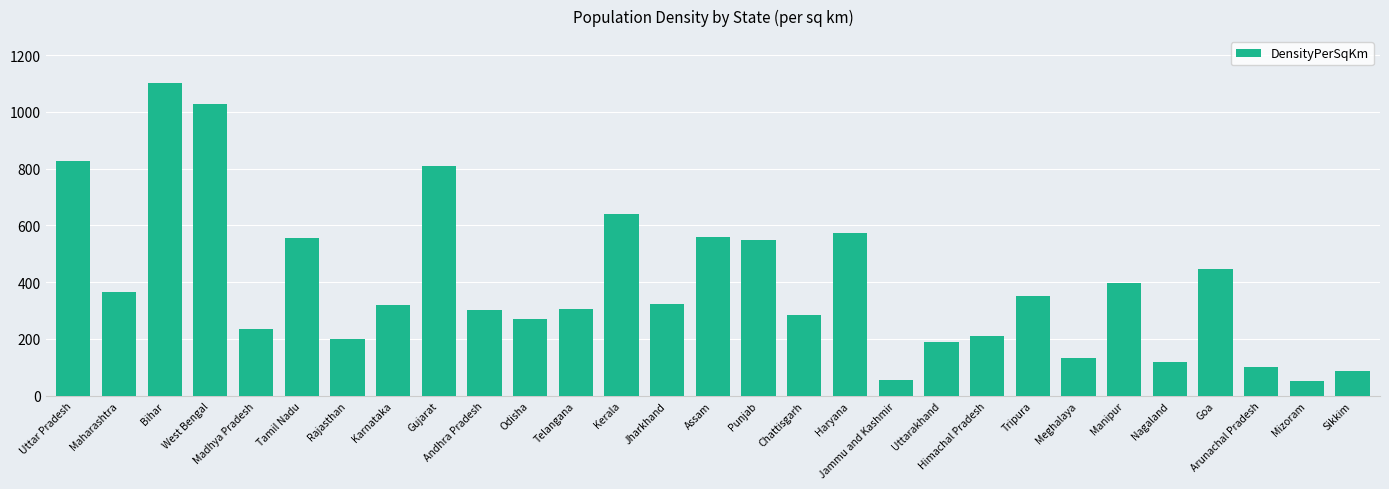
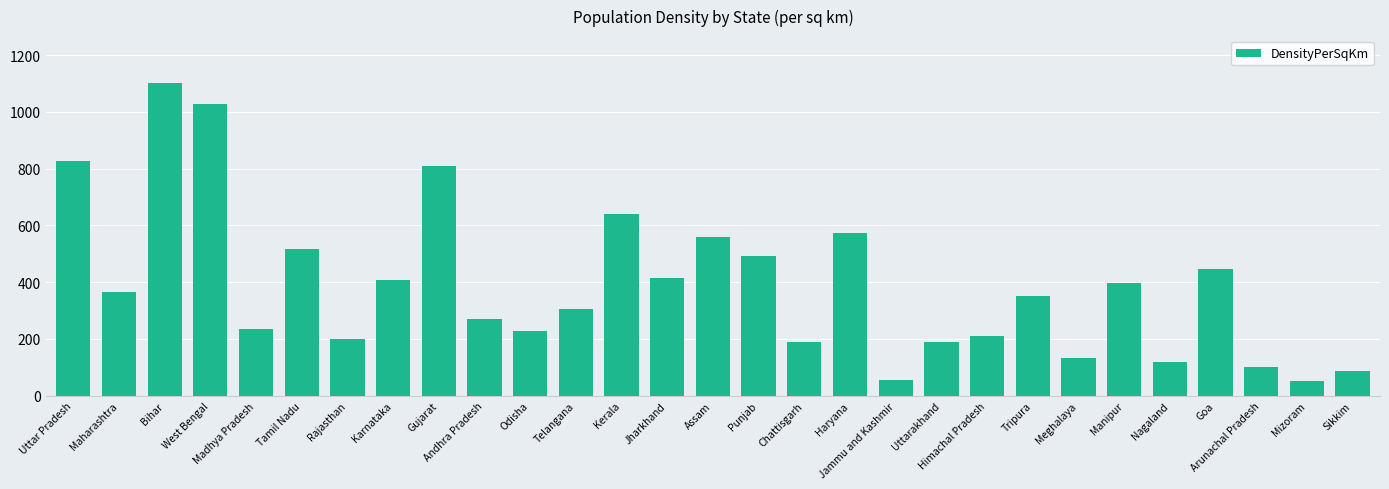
  {
    "Uttar Pradesh": 830,
    "Maharashtra": 370,
    "Bihar": 1100,
    "West Bengal": 1030,
    "Madhya Pradesh": 240,
-   "Tamil Nadu": 560,
+   "Tamil Nadu": 520,
    "Rajasthan": 200,
-   "Karnataka": 320,
+   "Karnataka": 410,
    "Gujarat": 810,
-   "Andhra Pradesh": 300,
-   "Odisha": 270,
+   "Andhra Pradesh": 270,
+   "Odisha": 230,
    "Telangana": 310,
    "Kerala": 640,
-   "Jharkhand": 320,
+   "Jharkhand": 410,
    "Assam": 560,
-   "Punjab": 550,
-   "Chattisgarh": 280,
+   "Punjab": 490,
+   "Chattisgarh": 190,
    "Haryana": 570,
    "Jammu and Kashmir": 60,
    "Uttarakhand": 190,
    "Himachal Pradesh": 210,
    "Tripura": 350,
    "Meghalaya": 130,
    "Manipur": 400,
    "Nagaland": 120,
    "Goa": 450,
    "Arunachal Pradesh": 100,
    "Mizoram": 50,
    "Sikkim": 90
  }
